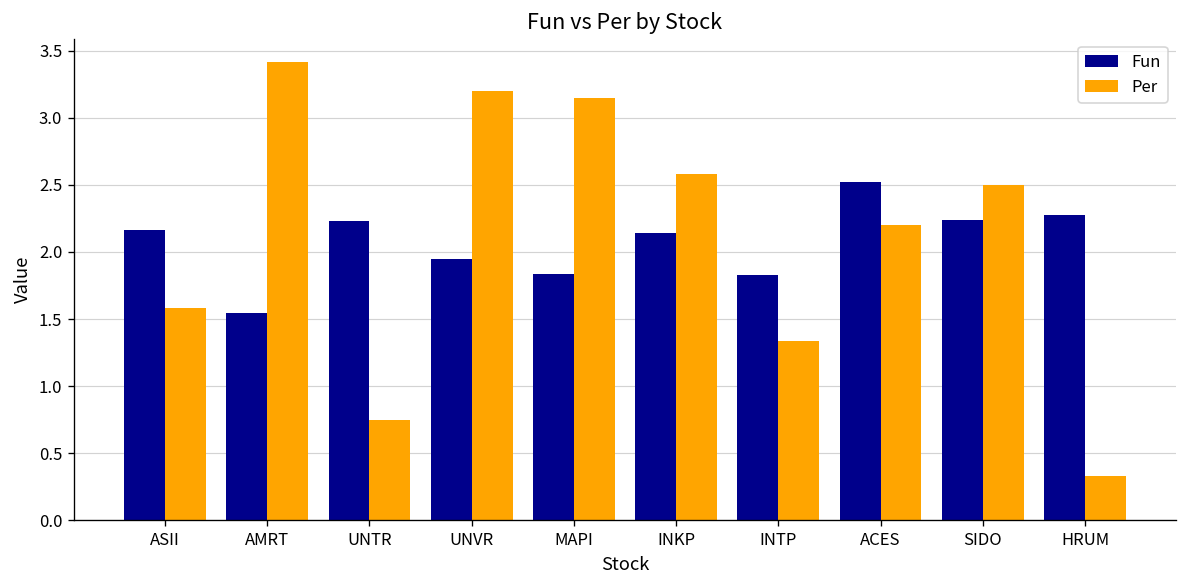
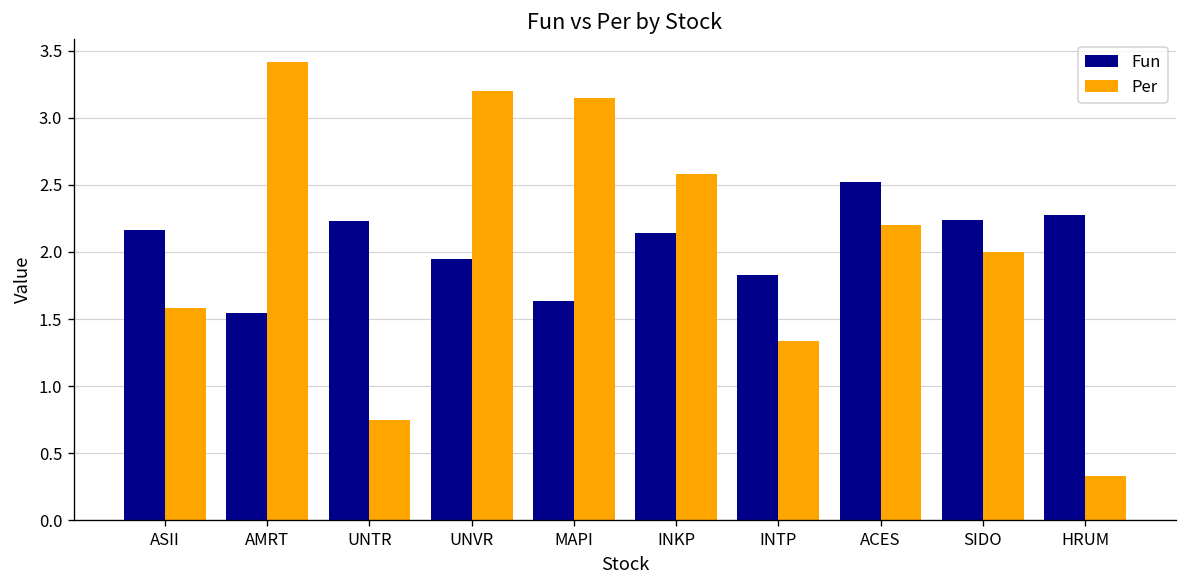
  {
    "Fun": {
      "ASII": 2.16,
      "AMRT": 1.54,
      "UNTR": 2.23,
      "UNVR": 1.95,
-     "MAPI": 1.83,
+     "MAPI": 1.63,
      "INKP": 2.14,
      "INTP": 1.83,
      "ACES": 2.52,
      "SIDO": 2.24,
      "HRUM": 2.27
    },
    "Per": {
      "ASII": 1.6,
      "AMRT": 3.4,
      "UNTR": 0.75,
      "UNVR": 3.2,
      "MAPI": 3.15,
      "INKP": 2.6,
      "INTP": 1.33,
      "ACES": 2.2,
-     "SIDO": 2.5,
+     "SIDO": 2.0,
      "HRUM": 0.33
    }
  }
